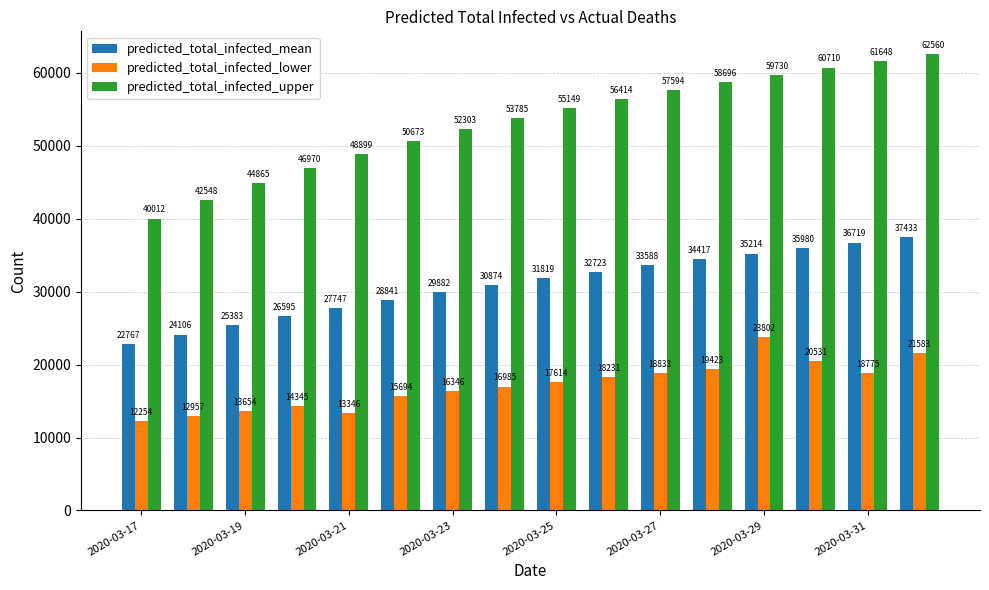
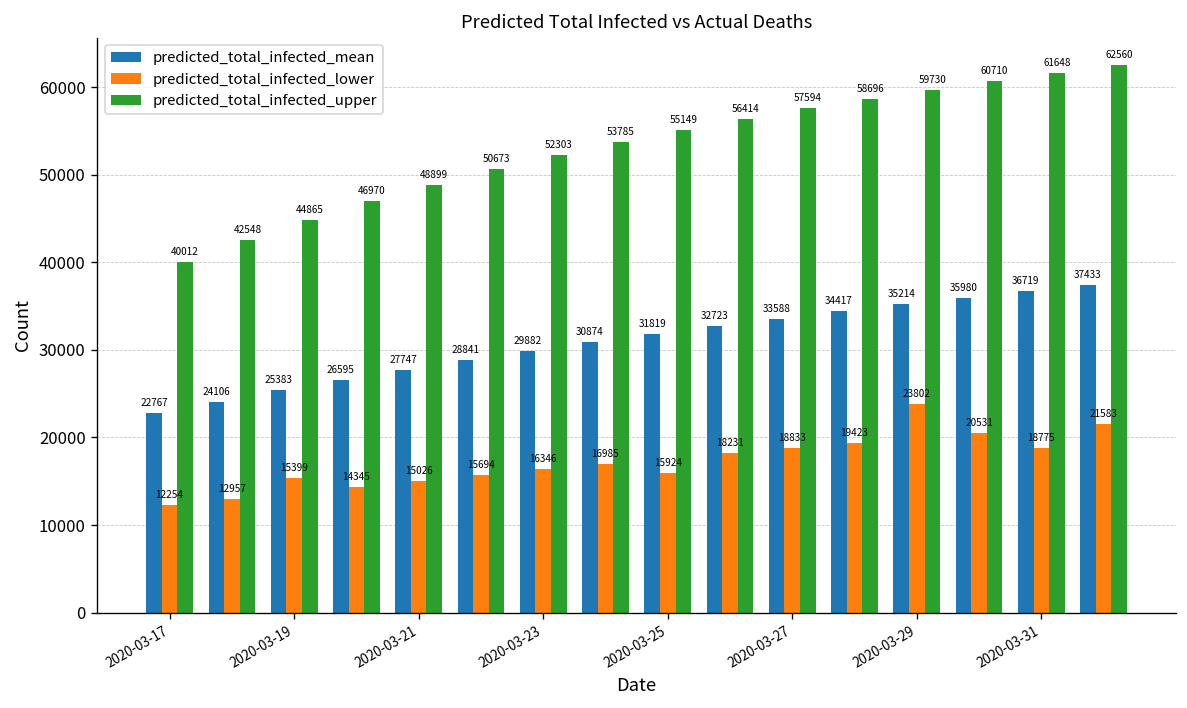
  {
    "predicted_total_infected_lower": {
      "2020-03-17": 12254,
-     "2020-03-19": 13654,
-     "2020-03-21": 13346,
+     "2020-03-19": 15399,
+     "2020-03-21": 15026,
      "2020-03-23": 16346,
-     "2020-03-25": 17614,
+     "2020-03-25": 15924,
      "2020-03-27": 18833,
      "2020-03-29": 23802,
      "2020-03-31": 18775
    }
  }
